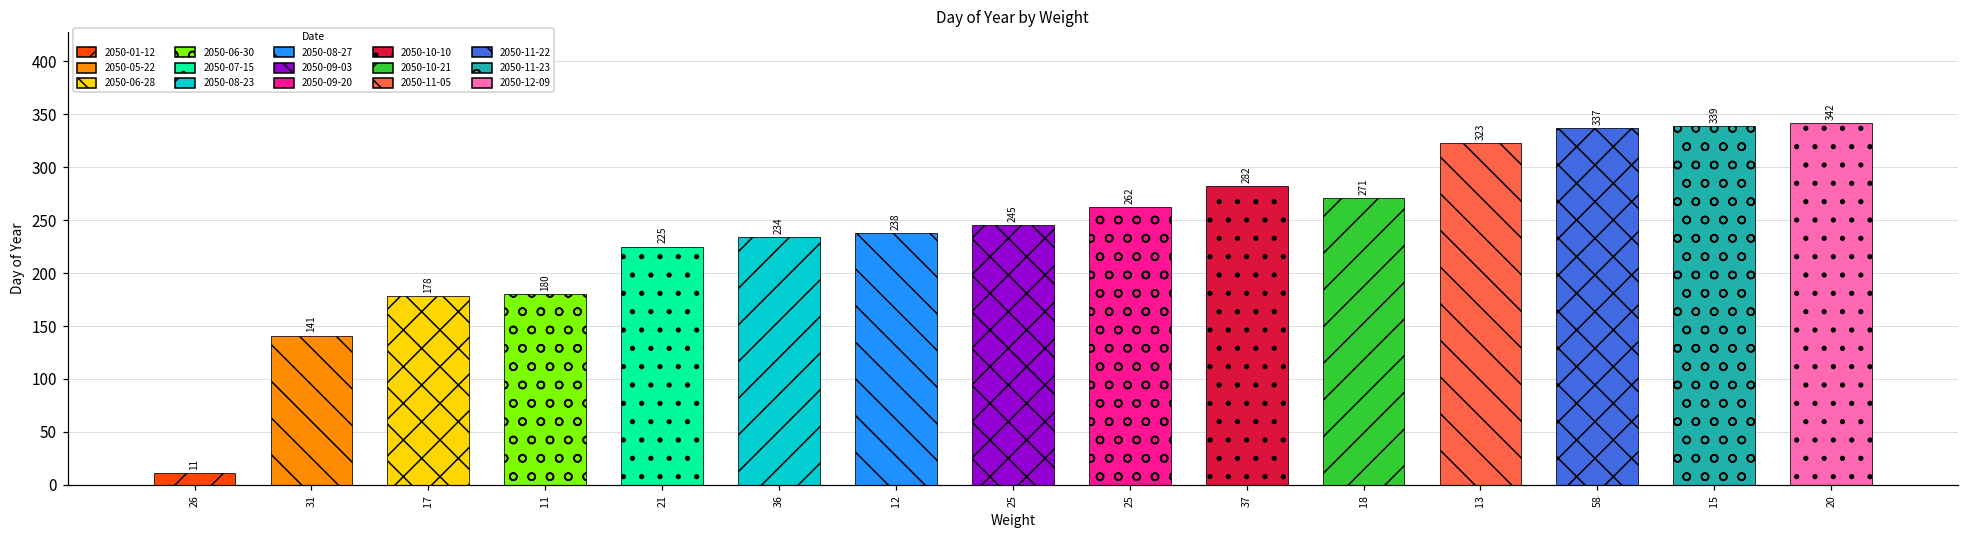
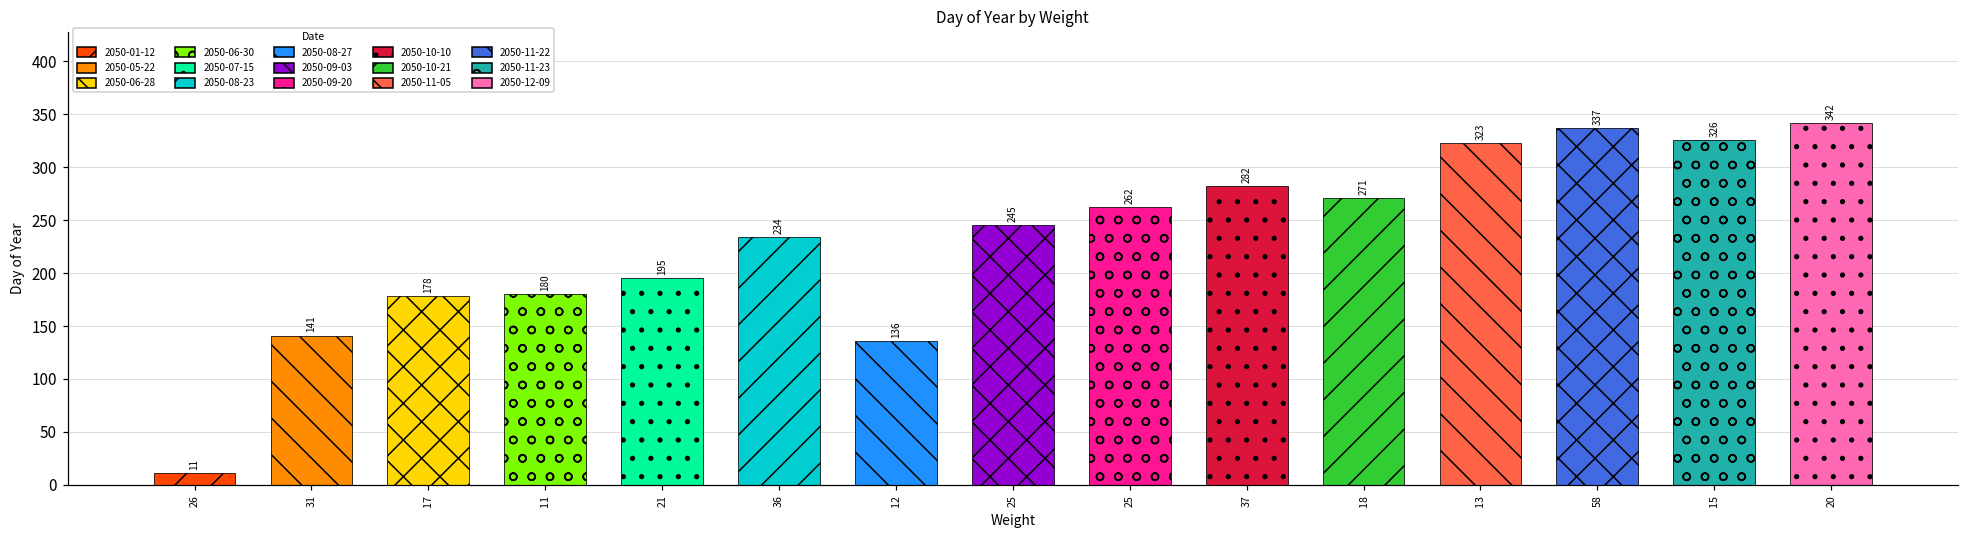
  {
    "26": 11,
    "31": 141,
    "17": 178,
    "11": 180,
-   "21": 225,
+   "21": 195,
    "36": 234,
-   "12": 238,
+   "12": 136,
    "37": 282,
    "18": 271,
    "13": 323,
    "58": 337,
-   "15": 339,
+   "15": 326,
    "20": 342
  }
